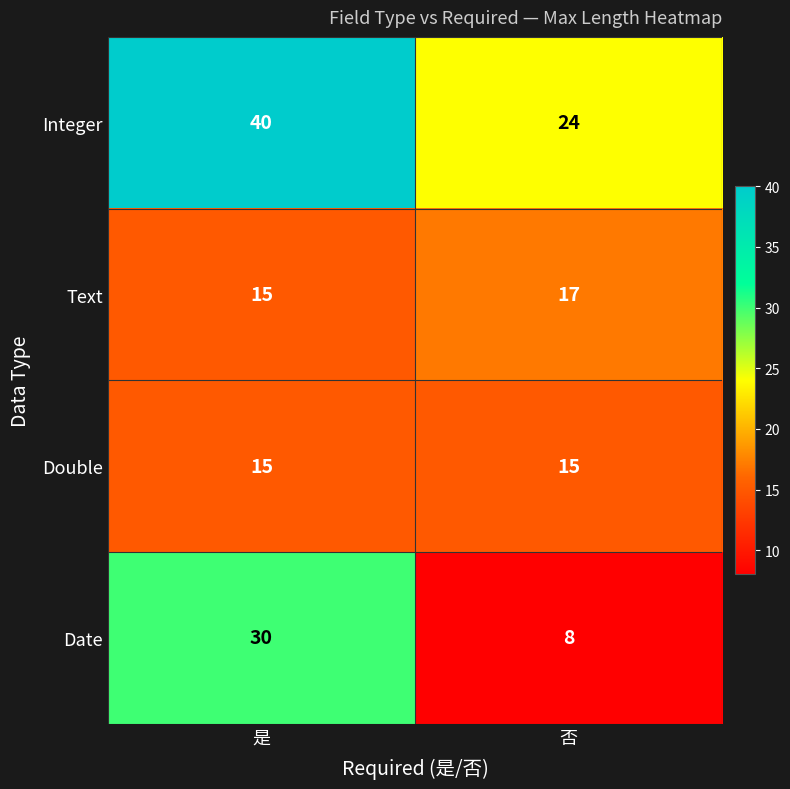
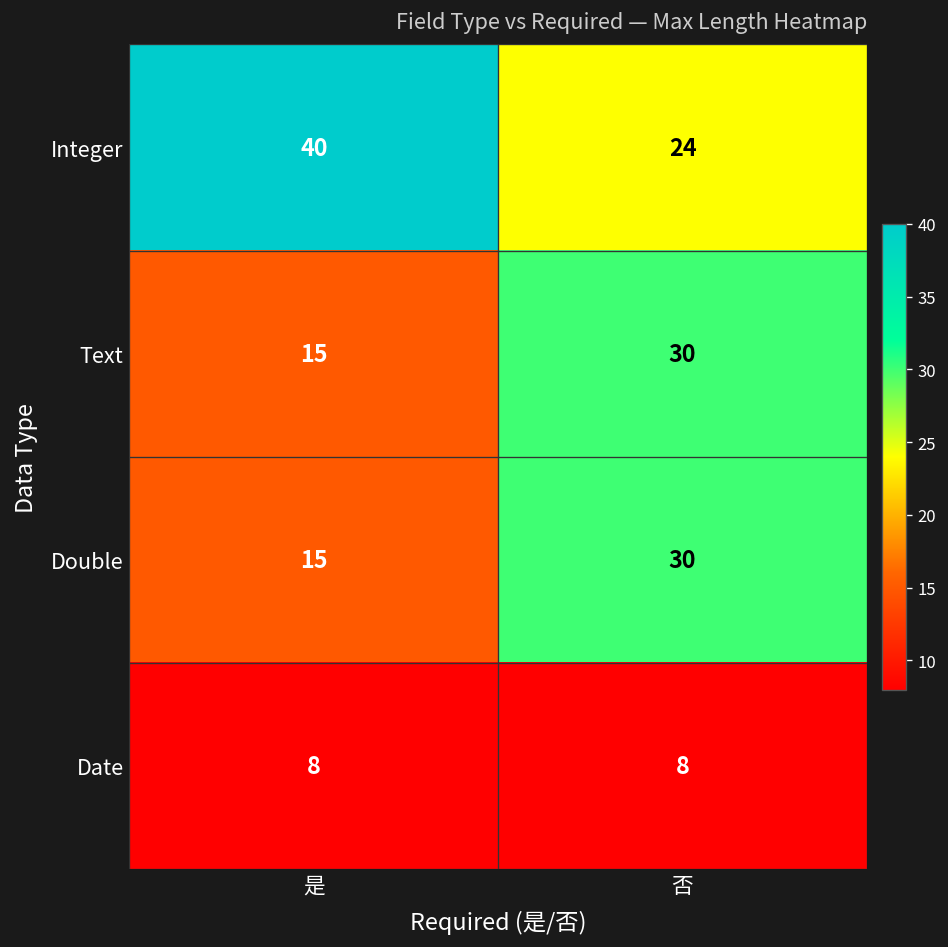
  {
    "Integer": {
      "是": 40,
      "否": 24
    },
    "Text": {
      "是": 15,
-     "否": 17
+     "否": 30
    },
    "Double": {
      "是": 15,
-     "否": 15
+     "否": 30
    },
    "Date": {
-     "是": 30,
+     "是": 8,
      "否": 8
    }
  }
